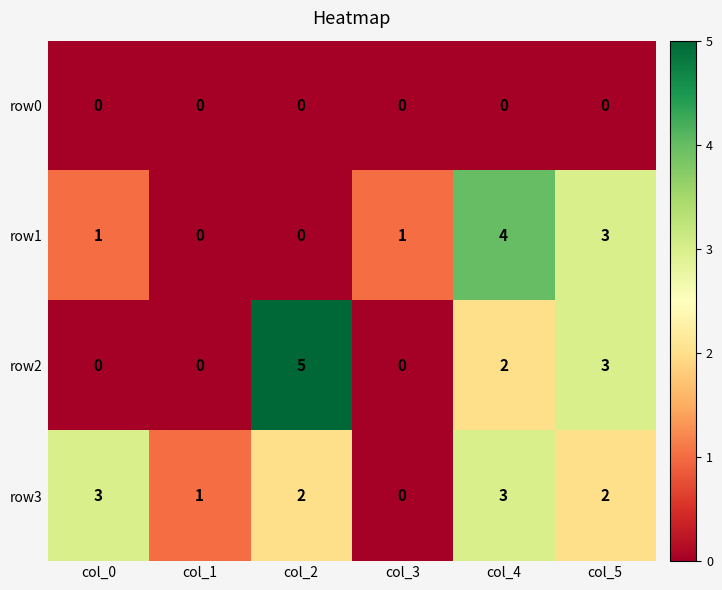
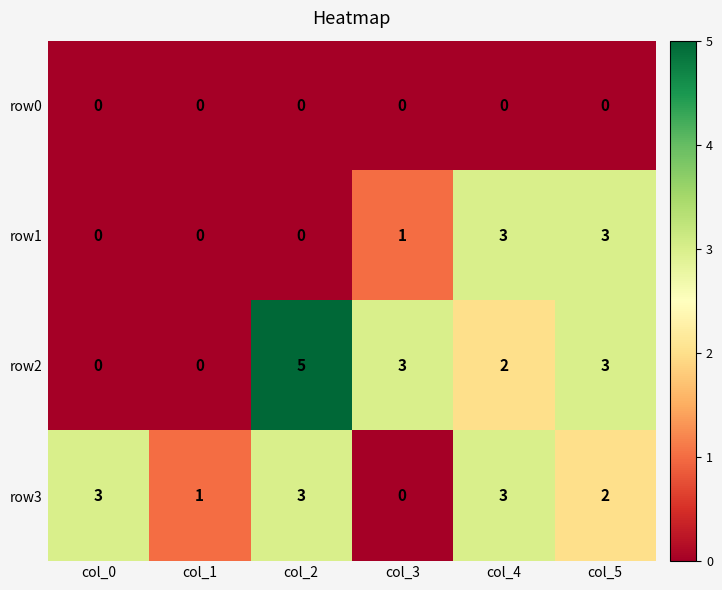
  {
    "row0": {
      "col_0": 0,
      "col_1": 0,
      "col_2": 0,
      "col_3": 0,
      "col_4": 0,
      "col_5": 0
    },
    "row1": {
-     "col_0": 1,
+     "col_0": 0,
      "col_1": 0,
      "col_2": 0,
      "col_3": 1,
-     "col_4": 4,
+     "col_4": 3,
      "col_5": 3
    },
    "row2": {
      "col_0": 0,
      "col_1": 0,
      "col_2": 5,
-     "col_3": 0,
+     "col_3": 3,
      "col_4": 2,
      "col_5": 3
    },
    "row3": {
      "col_0": 3,
      "col_1": 1,
-     "col_2": 2,
+     "col_2": 3,
      "col_3": 0,
      "col_4": 3,
      "col_5": 2
    }
  }
